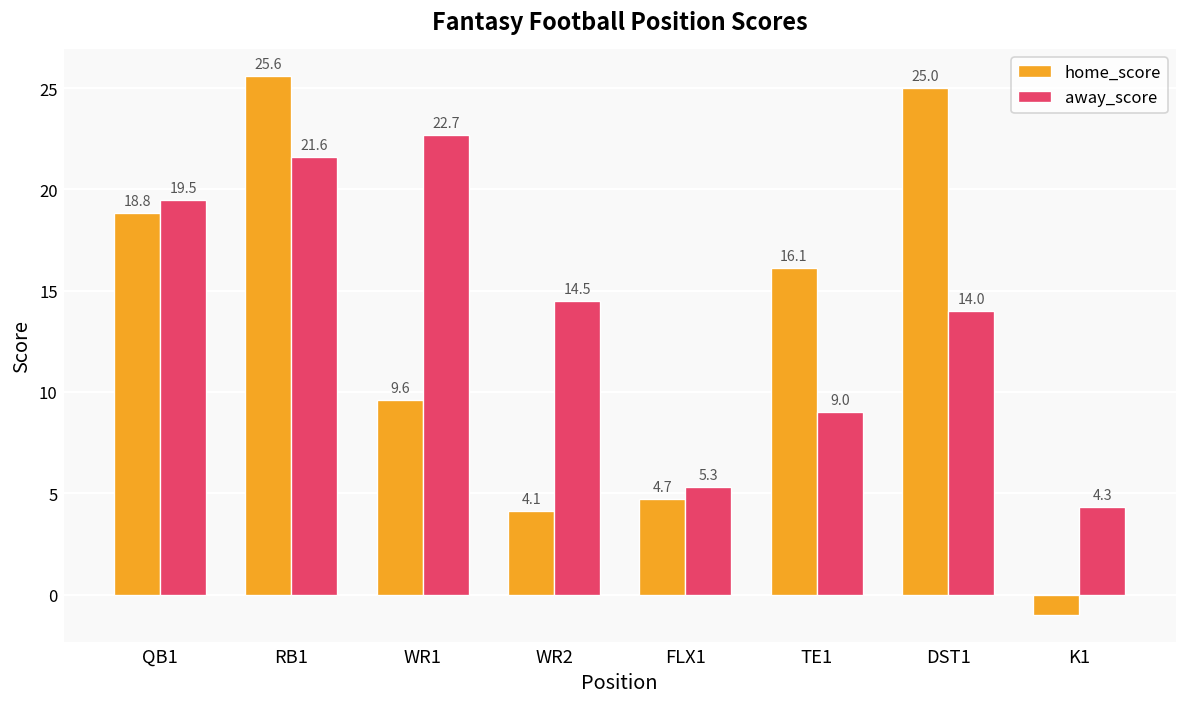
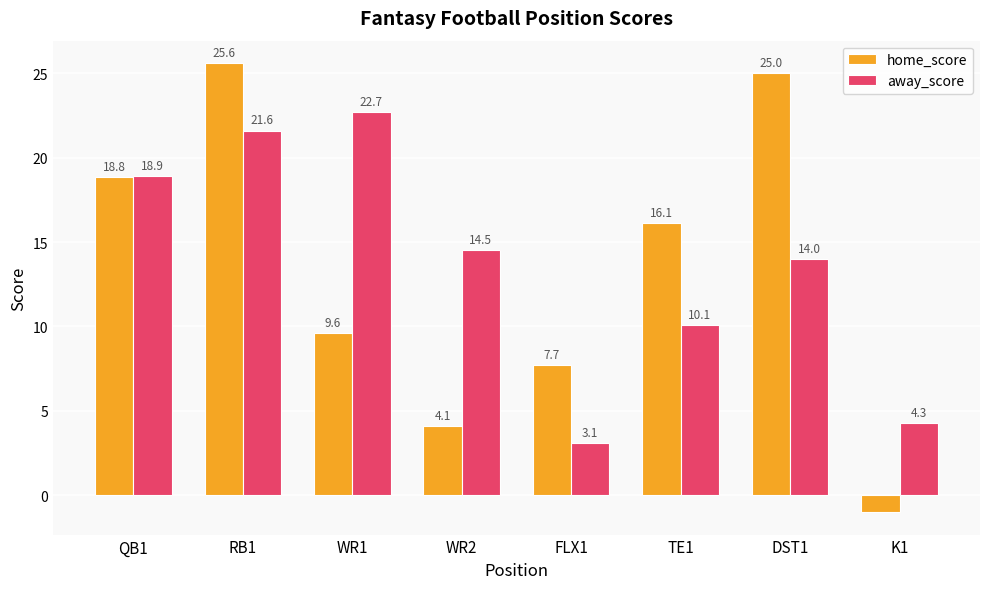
  {
    "home_score": {
      "QB1": 18.8,
      "RB1": 25.6,
      "WR1": 9.6,
      "WR2": 4.1,
-     "FLX1": 4.7,
+     "FLX1": 7.7,
      "TE1": 16.1,
      "DST1": 25.0
    },
    "away_score": {
-     "QB1": 19.5,
+     "QB1": 18.9,
      "RB1": 21.6,
      "WR1": 22.7,
      "WR2": 14.5,
-     "FLX1": 5.3,
-     "TE1": 9.0,
+     "FLX1": 3.1,
+     "TE1": 10.1,
      "DST1": 14.0,
      "K1": 4.3
    }
  }
